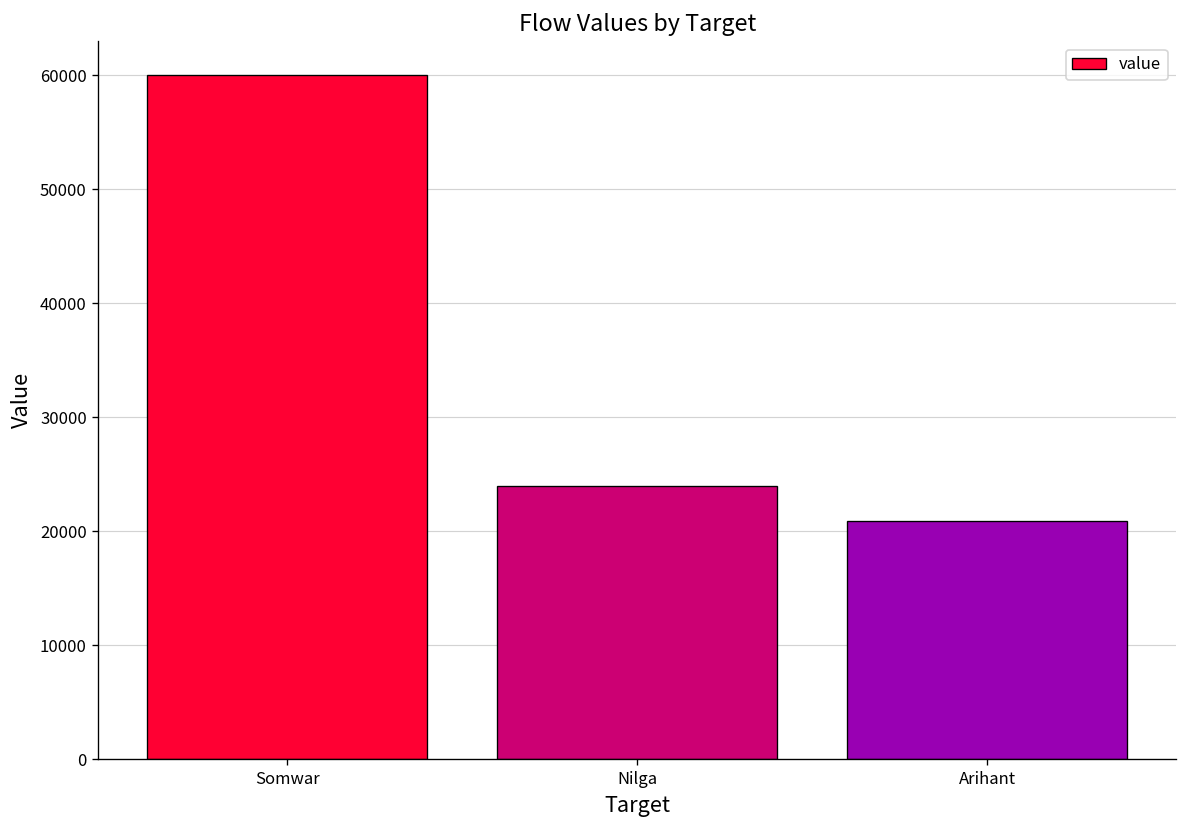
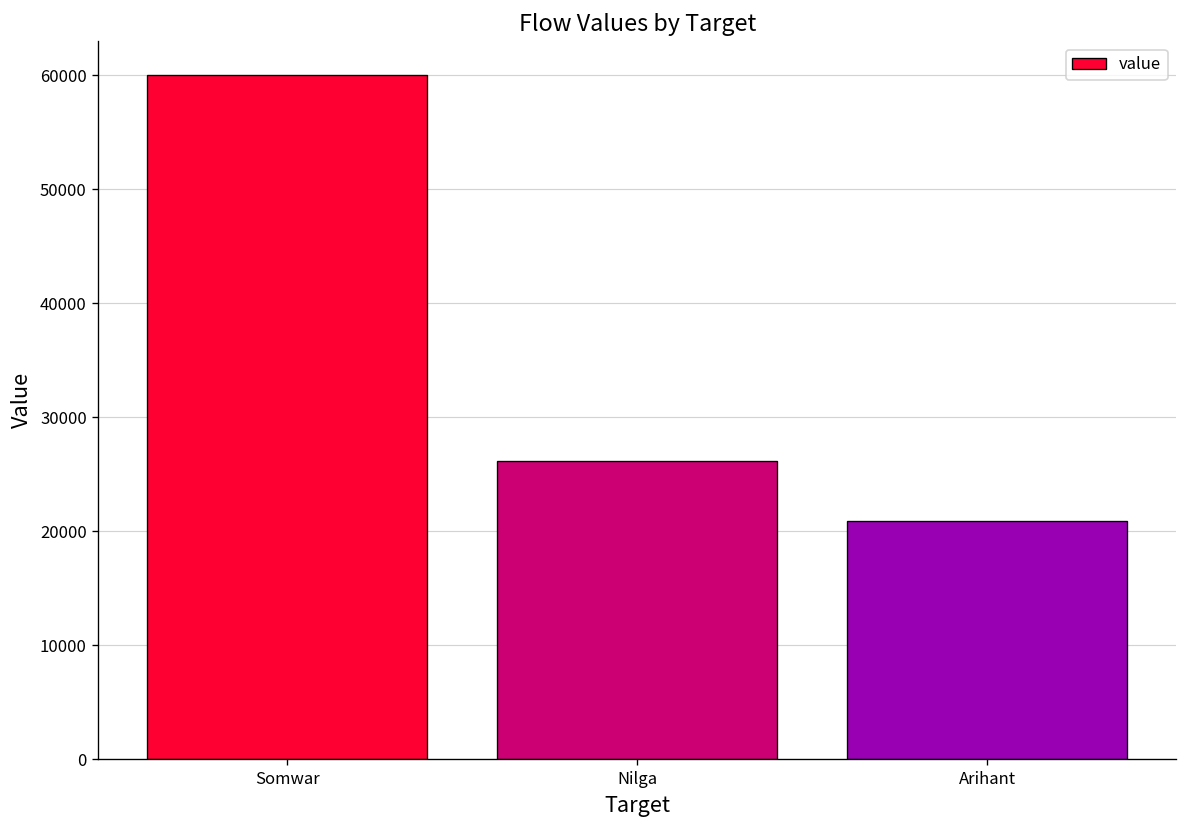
  {
    "Somwar": 60000,
-   "Nilga": 24000,
+   "Nilga": 26000,
    "Arihant": 21000
  }
